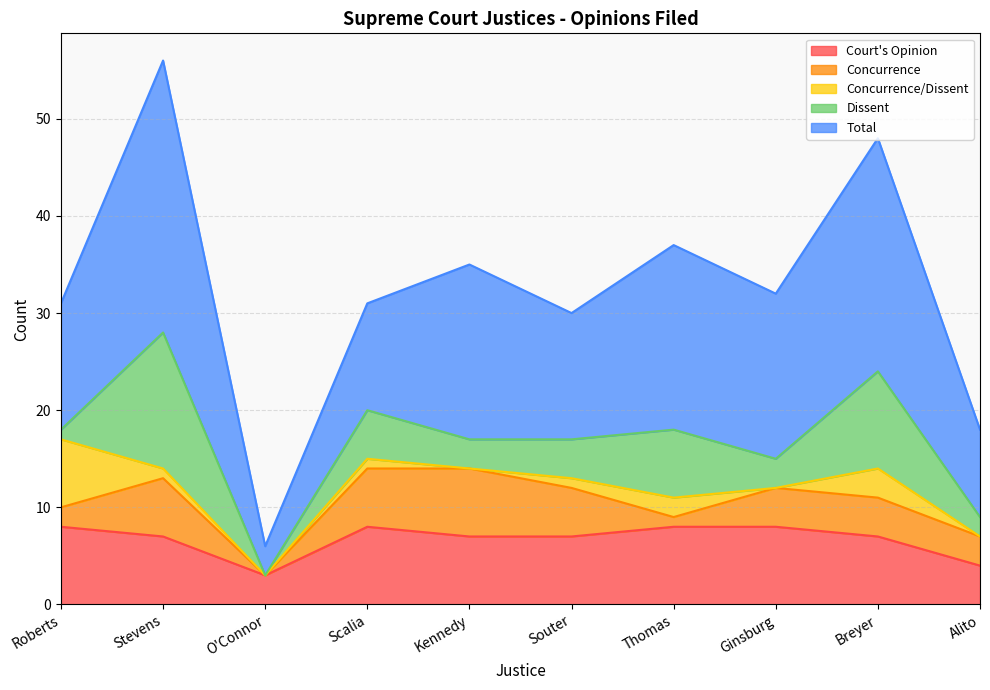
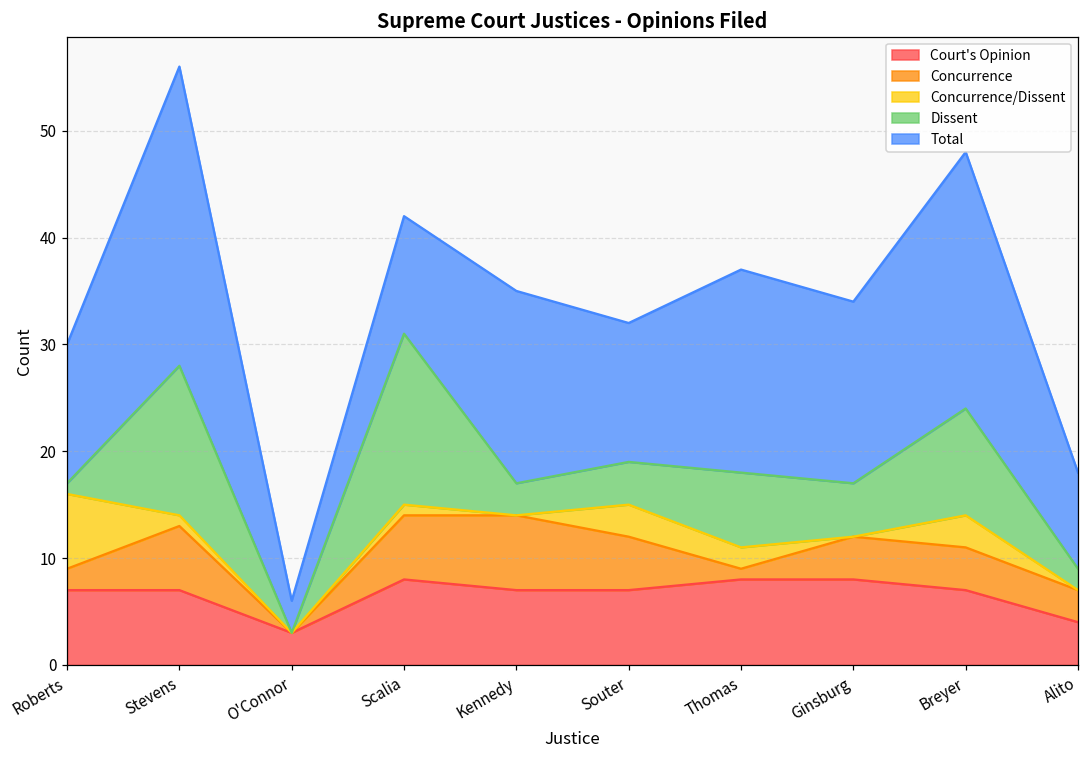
  {
    "Court's Opinion": {
-     "Roberts": 8,
+     "Roberts": 7,
      "Stevens": 7,
      "Scalia": 8,
      "Kennedy": 7,
      "Souter": 7,
      "Thomas": 8,
      "Ginsburg": 8,
      "Breyer": 7,
      "Alito": 4
    },
    "Concurrence": {
      "Roberts": 2,
      "Stevens": 6,
      "Scalia": 6,
      "Souter": 5,
      "Thomas": 1,
      "Breyer": 4
    },
    "Concurrence/Dissent": {
      "Roberts": 7,
      "Stevens": 1,
      "Scalia": 1,
-     "Souter": 1,
+     "Souter": 3,
      "Thomas": 2,
      "Breyer": 3
    },
    "Dissent": {
      "Roberts": 1,
      "Stevens": 14,
-     "Scalia": 5,
+     "Scalia": 16,
      "Kennedy": 3,
      "Souter": 4,
      "Thomas": 7,
-     "Ginsburg": 3,
+     "Ginsburg": 5,
      "Breyer": 10,
      "Alito": 2
    },
    "Total": {
      "Roberts": 13,
      "Stevens": 28,
      "O'Connor": 3,
      "Scalia": 11,
      "Kennedy": 18,
      "Souter": 13,
      "Thomas": 19,
      "Ginsburg": 17,
      "Alito": 9
    }
  }
